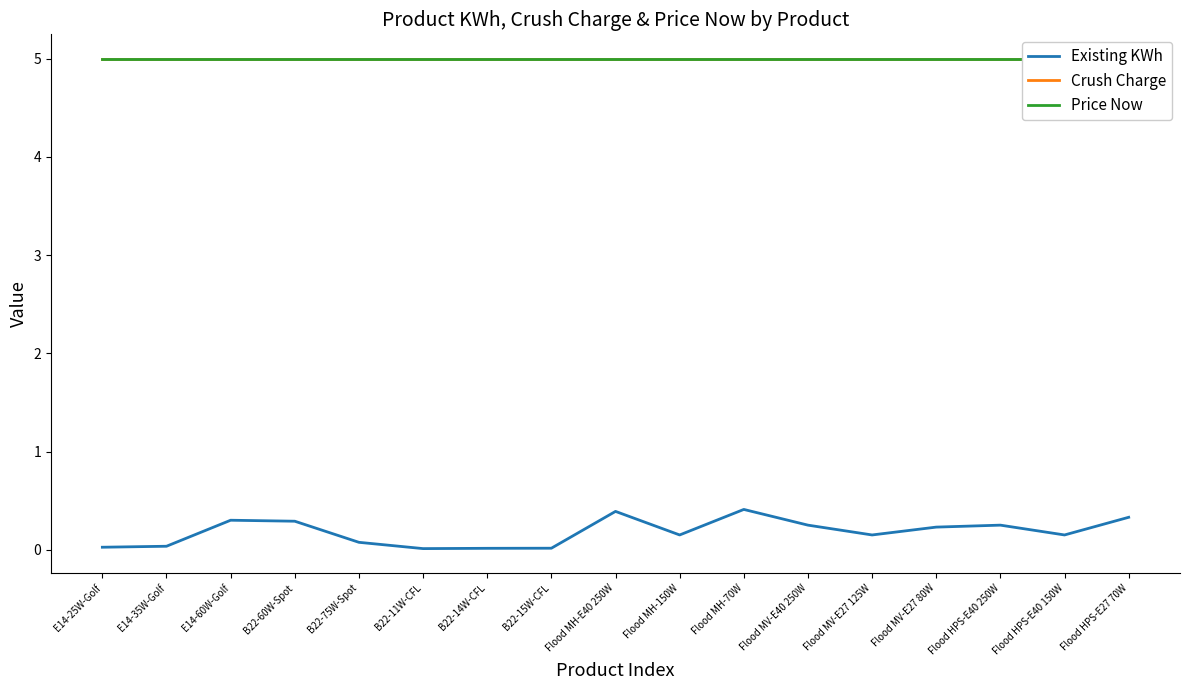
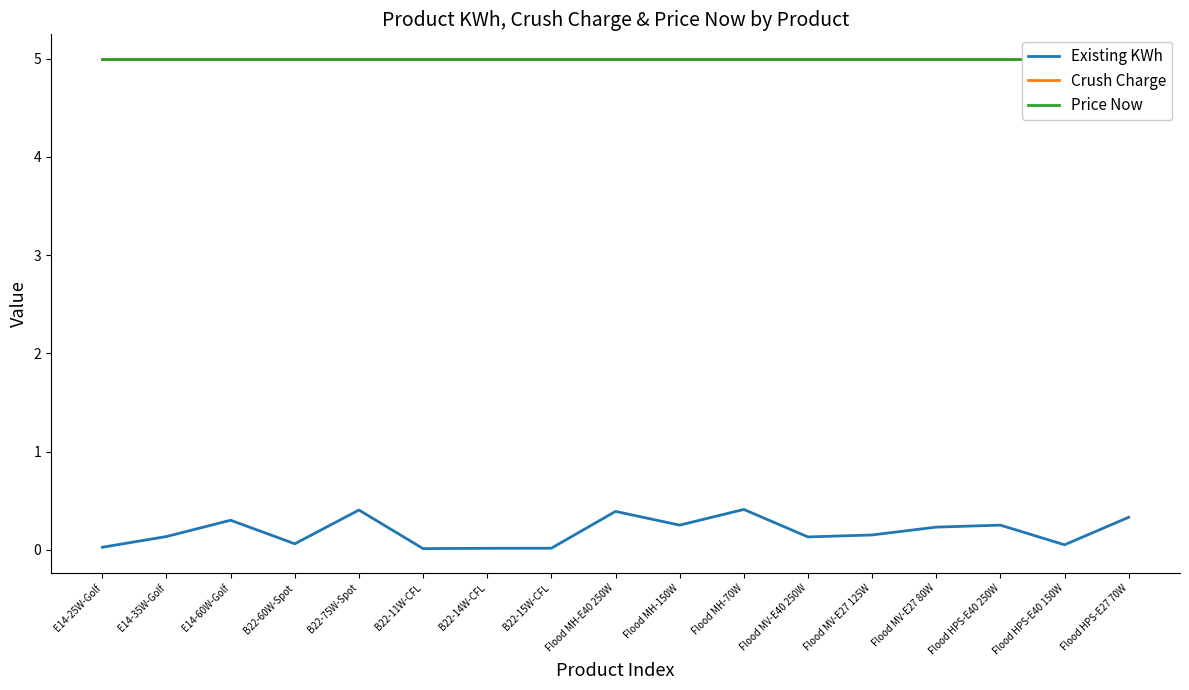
  {
    "Existing KWh": {
      "E14-25W-Golf": 0.0,
-     "E14-35W-Golf": 0.0,
+     "E14-35W-Golf": 0.1,
      "E14-60W-Golf": 0.3,
-     "B22-60W-Spot": 0.3,
-     "B22-75W-Spot": 0.1,
+     "B22-60W-Spot": 0.1,
+     "B22-75W-Spot": 0.4,
      "B22-11W-CFL": 0.0,
      "B22-14W-CFL": 0.0,
      "B22-15W-CFL": 0.0,
      "Flood MH-E40 250W": 0.4,
-     "Flood MH-150W": 0.2,
+     "Flood MH-150W": 0.3,
      "Flood MH-70W": 0.4,
-     "Flood MV-E40 250W": 0.3,
+     "Flood MV-E40 250W": 0.1,
      "Flood MV-E27 125W": 0.2,
      "Flood MV-E27 80W": 0.2,
      "Flood HPS-E40 250W": 0.3,
-     "Flood HPS-E40 150W": 0.2,
+     "Flood HPS-E40 150W": 0.1,
      "Flood HPS-E27 70W": 0.3
    },
    "Price Now": {
      "E14-25W-Golf": 5.0,
      "E14-35W-Golf": 5.0,
      "E14-60W-Golf": 5.0,
      "B22-60W-Spot": 5.0,
      "B22-75W-Spot": 5.0,
      "B22-11W-CFL": 5.0,
      "B22-14W-CFL": 5.0,
      "B22-15W-CFL": 5.0,
      "Flood MH-E40 250W": 5.0,
      "Flood MH-150W": 5.0,
      "Flood MH-70W": 5.0,
      "Flood MV-E40 250W": 5.0,
      "Flood MV-E27 125W": 5.0,
      "Flood MV-E27 80W": 5.0,
      "Flood HPS-E40 250W": 5.0
    }
  }
